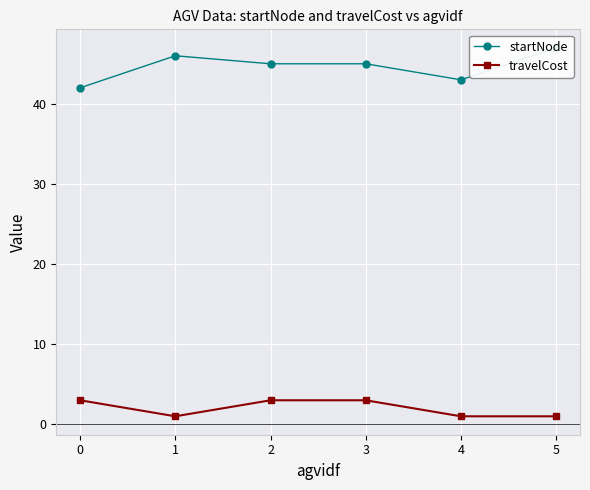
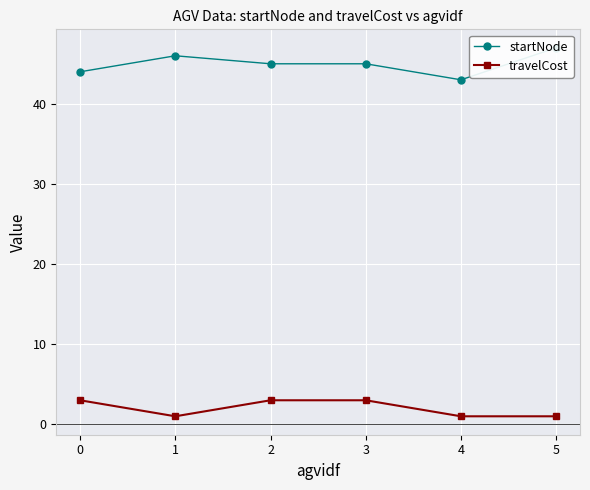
  {
    "startNode": {
-     "0": 42,
+     "0": 44,
      "1": 46,
      "2": 45,
      "3": 45,
      "4": 43
    },
    "travelCost": {
      "0": 3,
      "1": 1,
      "2": 3,
      "3": 3,
      "4": 1,
      "5": 1
    }
  }
